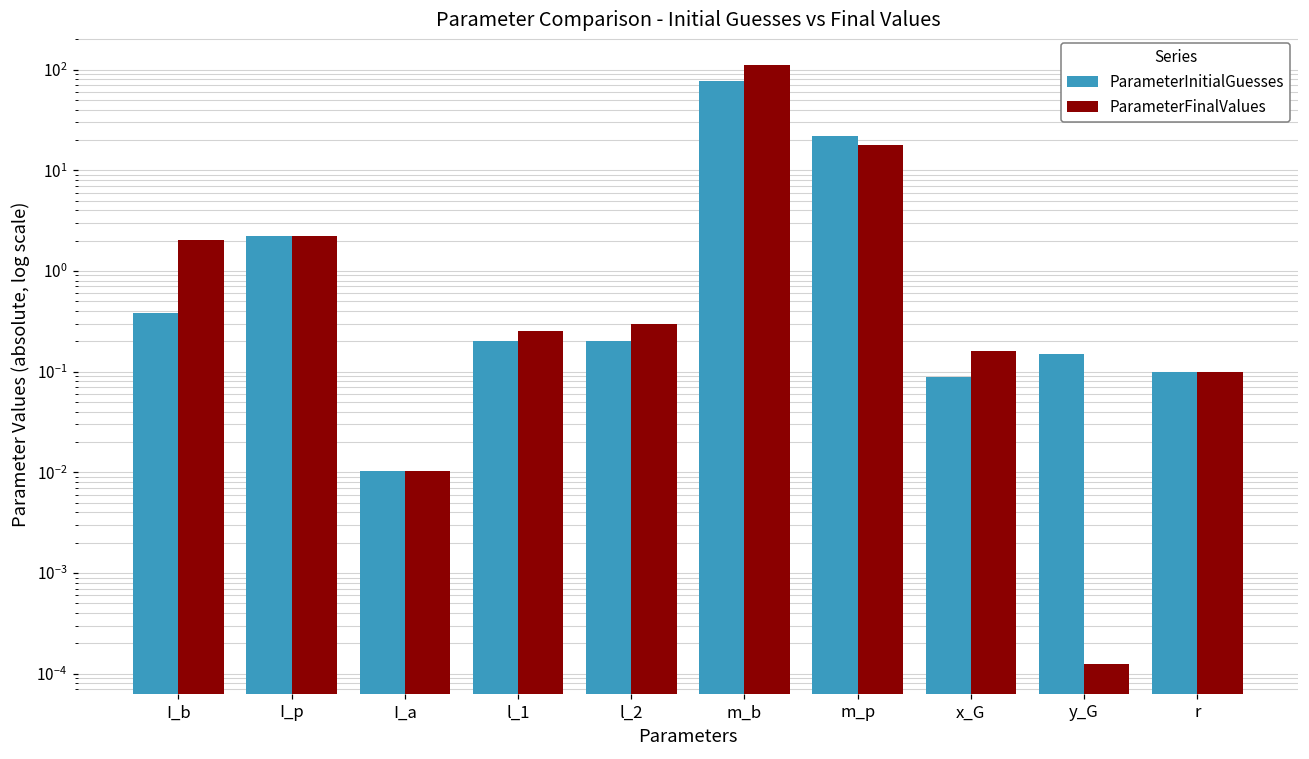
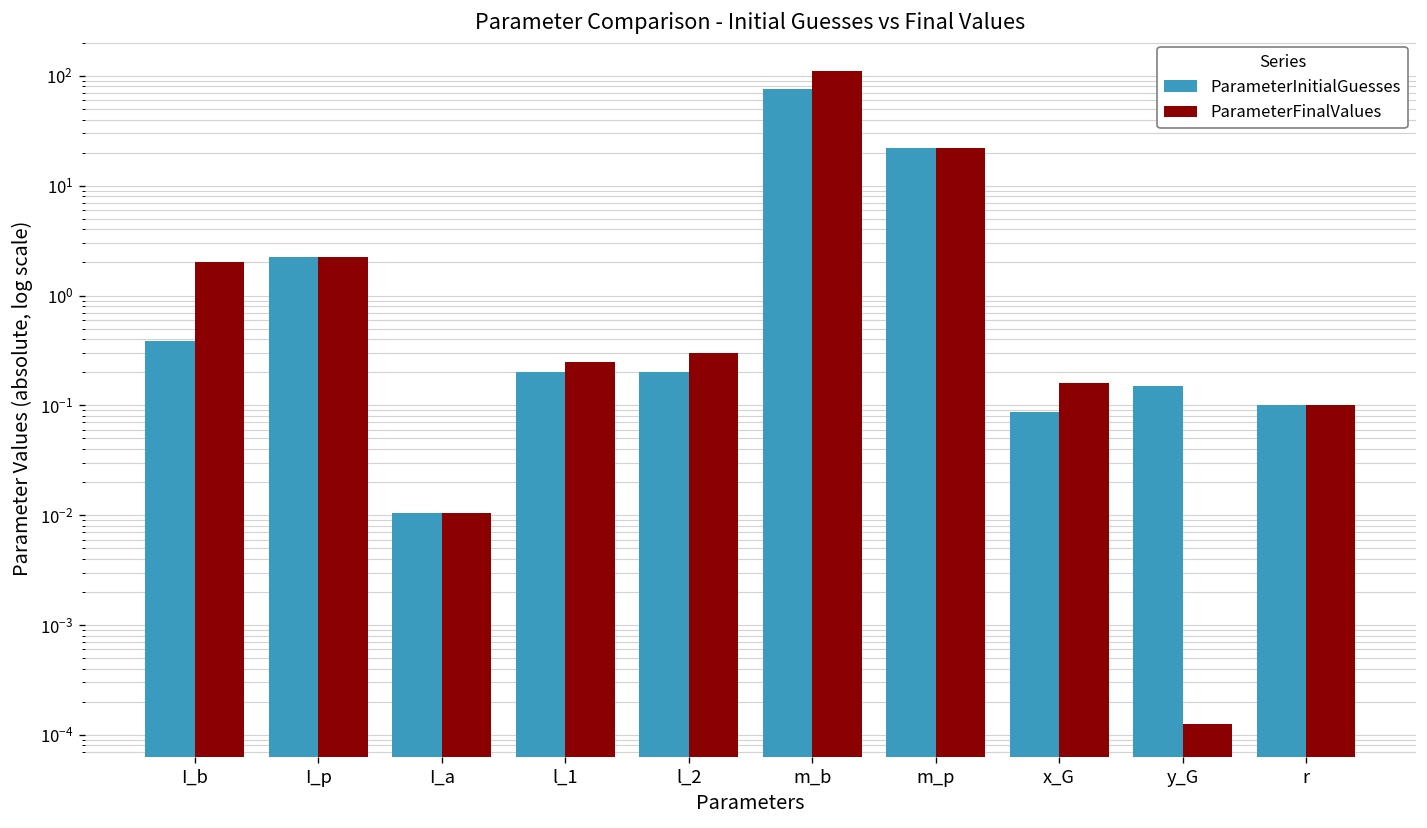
  {
    "ParameterInitialGuesses": {
      "I_b": 0.38,
      "I_p": 2.2,
      "I_a": 0.010,
      "l_1": 0.20,
      "l_2": 0.20,
      "m_b": 80,
      "m_p": 22,
      "x_G": 0.09,
      "y_G": 0.15,
      "r": 0.10
    },
    "ParameterFinalValues": {
      "I_b": 2,
      "I_p": 2.2,
      "I_a": 0.010,
      "l_1": 0.25,
      "l_2": 0.30,
      "m_b": 110,
-     "m_p": 18,
+     "m_p": 22,
      "x_G": 0.16,
      "y_G": 0.00012,
      "r": 0.10
    }
  }
